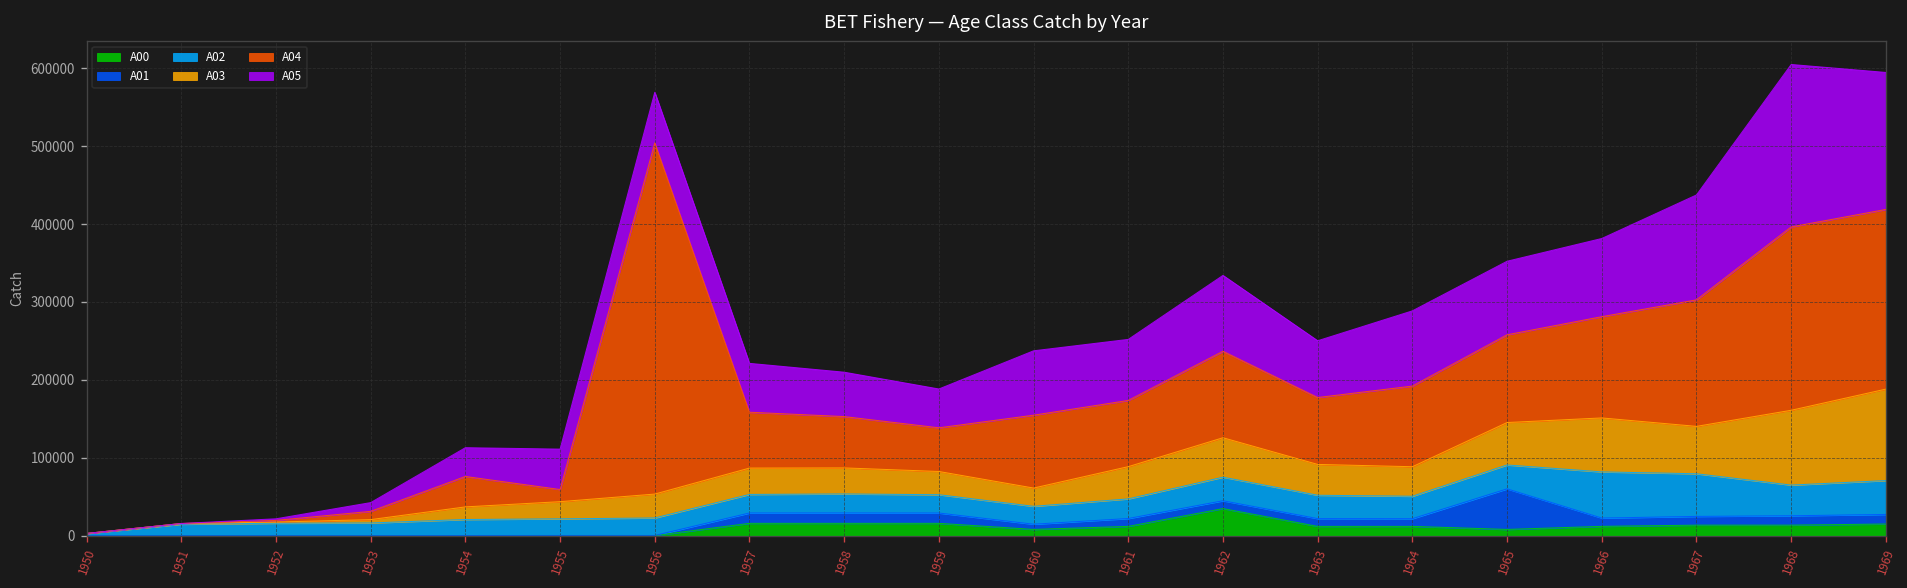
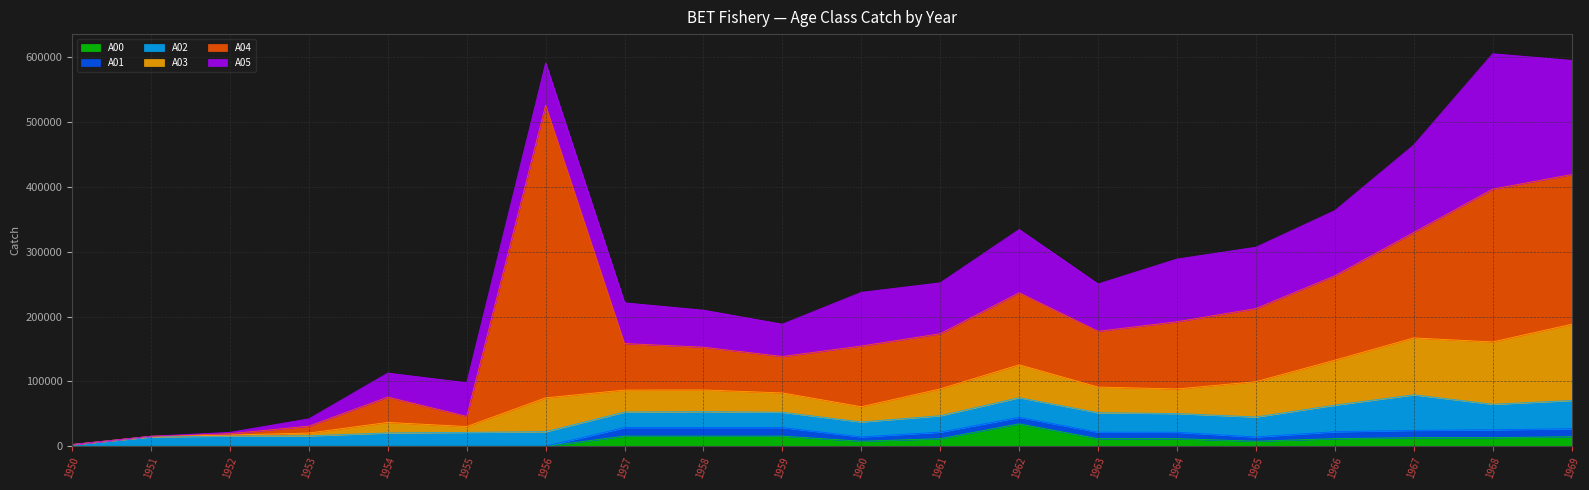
  {
    "A00": {
      "1957": 20000,
      "1958": 20000,
      "1959": 20000,
      "1960": 10000,
      "1961": 10000,
      "1962": 30000,
      "1963": 10000,
      "1964": 10000,
      "1965": 10000,
      "1966": 10000,
      "1967": 10000,
      "1968": 10000,
      "1969": 10000
    },
    "A01": {
      "1957": 10000,
      "1958": 10000,
      "1959": 10000,
      "1960": 10000,
      "1961": 10000,
      "1962": 10000,
      "1963": 10000,
      "1964": 10000,
-     "1965": 50000,
+     "1965": 10000,
      "1966": 10000,
      "1967": 10000,
      "1968": 10000,
      "1969": 10000
    },
    "A02": {
      "1953": 20000,
      "1954": 20000,
      "1955": 20000,
      "1956": 20000,
      "1957": 20000,
      "1958": 20000,
      "1959": 20000,
      "1960": 20000,
      "1961": 30000,
      "1962": 30000,
      "1963": 30000,
      "1964": 30000,
      "1965": 30000,
-     "1966": 60000,
+     "1966": 40000,
      "1967": 50000,
      "1968": 40000,
      "1969": 40000
    },
    "A03": {
      "1953": 0,
      "1954": 20000,
-     "1955": 20000,
-     "1956": 30000,
+     "1955": 10000,
+     "1956": 50000,
      "1957": 30000,
      "1958": 30000,
      "1959": 30000,
      "1960": 20000,
      "1961": 40000,
      "1962": 50000,
      "1963": 40000,
      "1964": 40000,
      "1965": 50000,
      "1966": 70000,
-     "1967": 60000,
+     "1967": 90000,
      "1968": 100000,
      "1969": 120000
    },
    "A04": {
      "1953": 10000,
      "1954": 40000,
      "1955": 20000,
      "1956": 450000,
      "1957": 70000,
      "1958": 70000,
      "1959": 60000,
      "1960": 90000,
      "1961": 90000,
      "1962": 110000,
      "1963": 90000,
      "1964": 100000,
      "1965": 110000,
      "1966": 130000,
      "1967": 160000,
      "1968": 240000,
      "1969": 230000
    },
    "A05": {
      "1953": 10000,
      "1954": 40000,
      "1955": 50000,
      "1956": 70000,
      "1957": 60000,
      "1958": 60000,
      "1959": 50000,
      "1960": 80000,
      "1961": 80000,
      "1962": 100000,
      "1963": 70000,
      "1964": 100000,
      "1965": 90000,
      "1966": 100000,
      "1967": 130000,
      "1968": 210000,
      "1969": 180000
    }
  }
